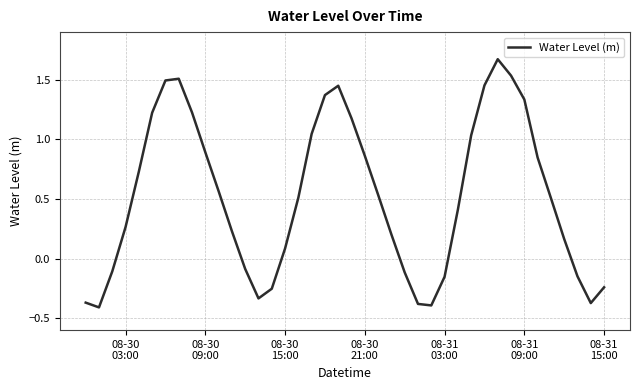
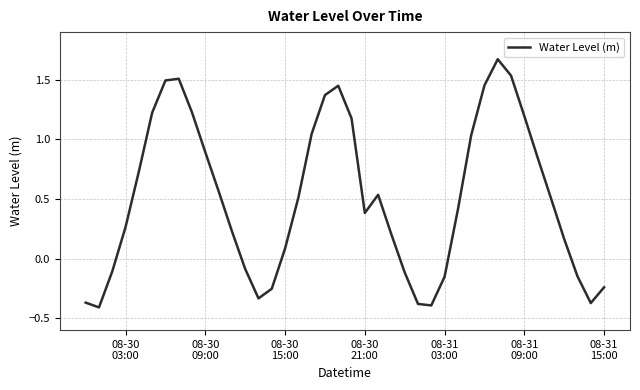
  {
    "08-30 03:00": 0.27,
    "08-30 09:00": 0.89,
    "08-30 15:00": 0.08,
-   "08-30 21:00": 0.86,
+   "08-30 21:00": 0.38,
    "08-31 03:00": -0.15,
-   "08-31 09:00": 1.33,
+   "08-31 09:00": 1.20,
    "08-31 15:00": -0.24
  }
